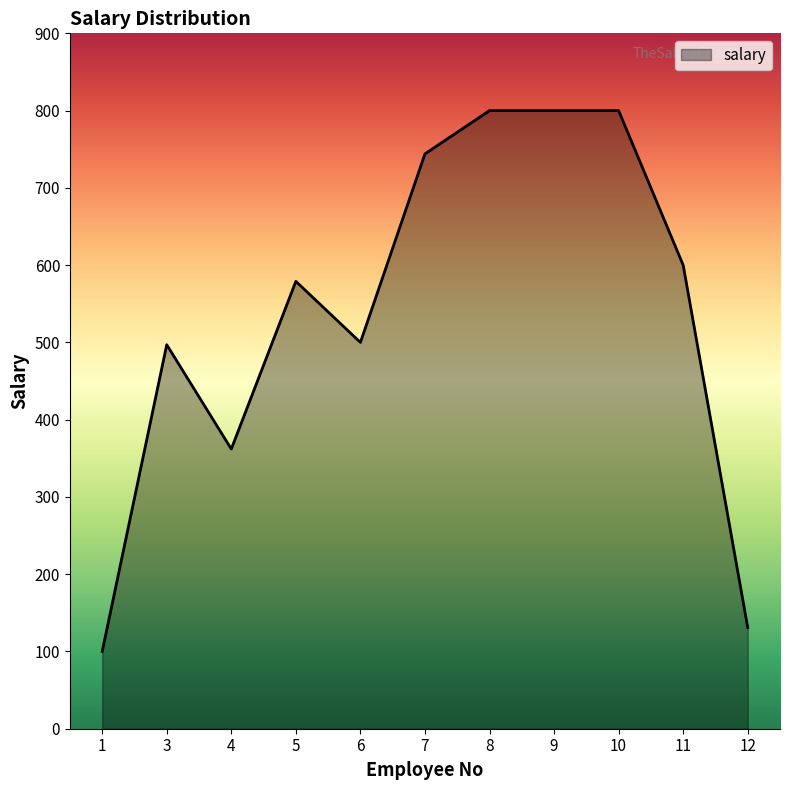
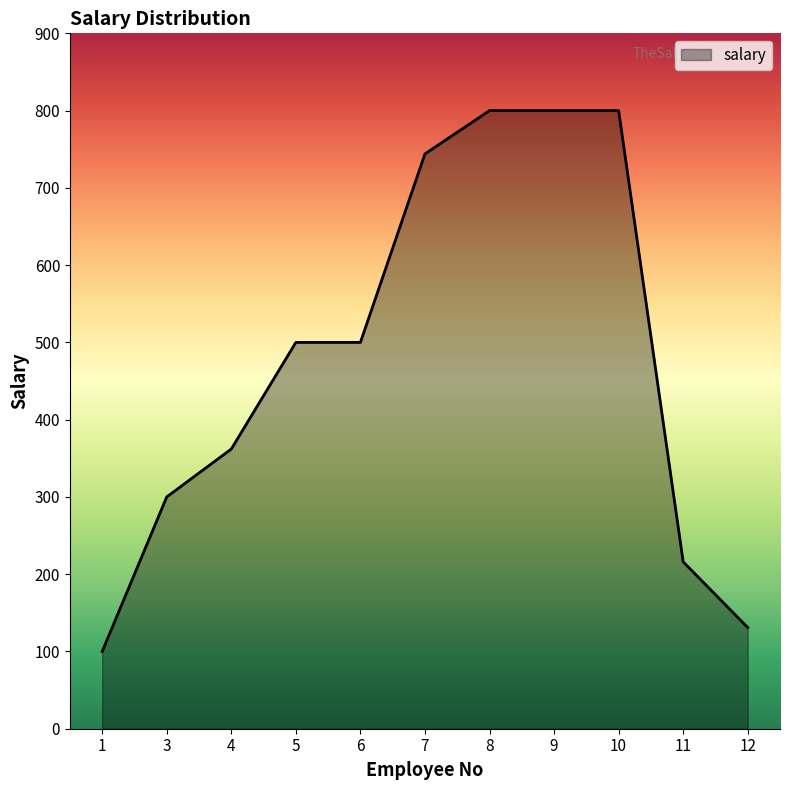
  {
    "1": 100,
-   "3": 500,
+   "3": 300,
    "4": 360,
-   "5": 580,
+   "5": 500,
    "6": 500,
    "7": 740,
    "8": 800,
    "9": 800,
    "10": 800,
-   "11": 600,
+   "11": 220,
    "12": 130
  }
